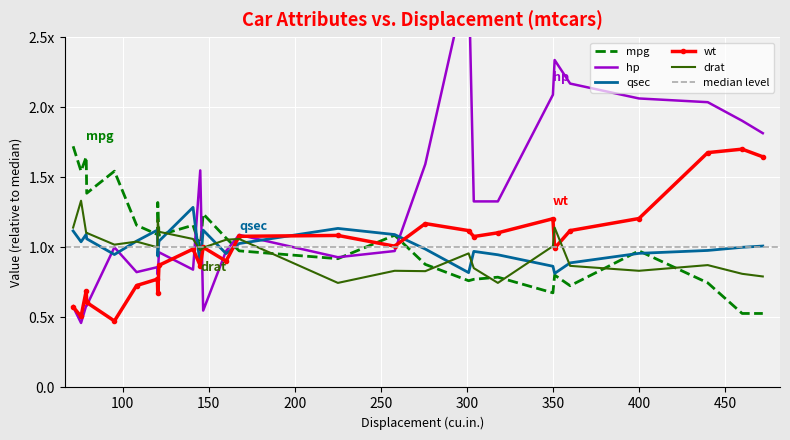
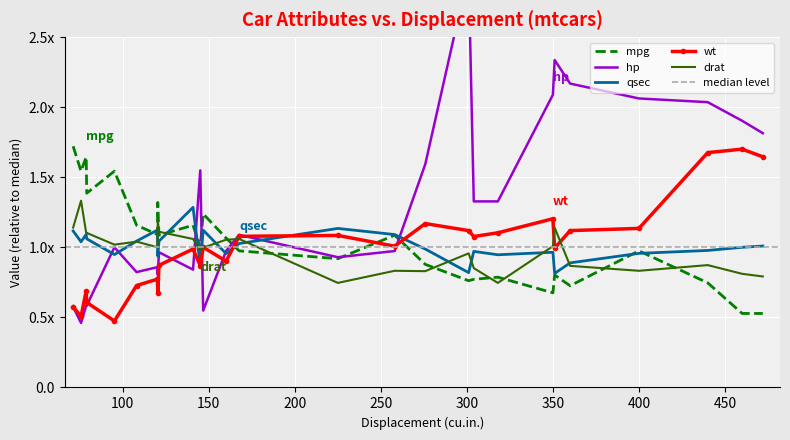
  {
    "hp": {
      "350": "2.09x",
      "400": "2.06x"
    },
    "qsec": {
-     "350": "0.86x"
+     "350": "0.96x"
    },
    "wt": {
      "350": "1.20x",
-     "400": "1.21x"
+     "400": "1.13x"
    }
  }
